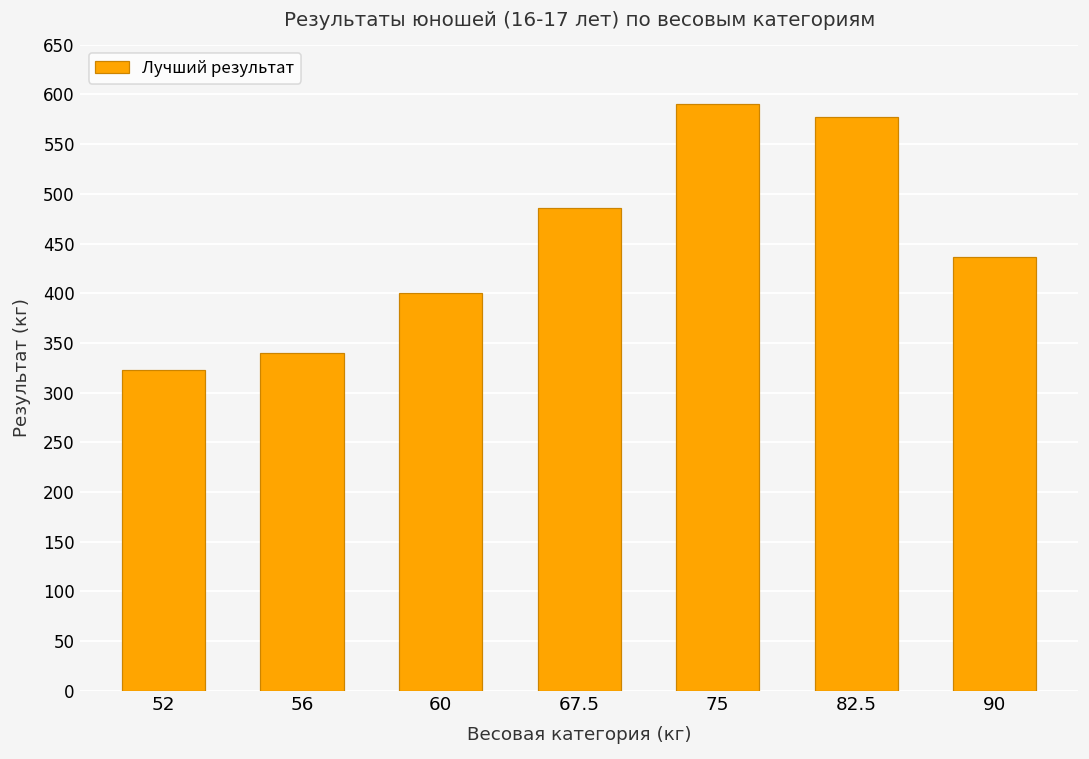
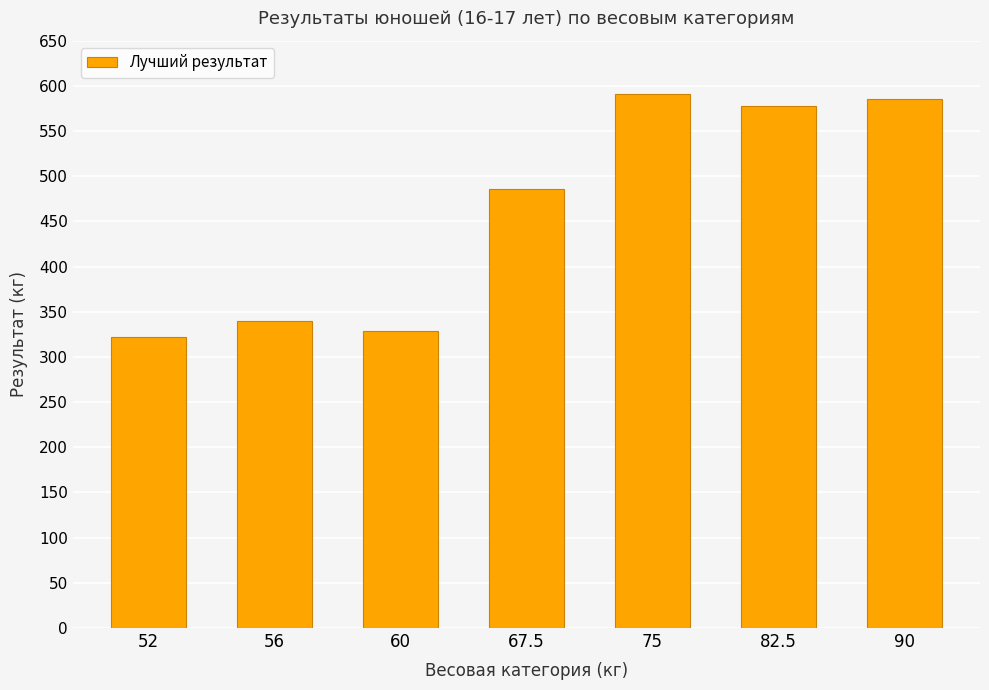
  {
    "52": 320,
    "56": 340,
-   "60": 400,
+   "60": 330,
    "67.5": 490,
    "75": 590,
    "82.5": 580,
-   "90": 440
+   "90": 590
  }
